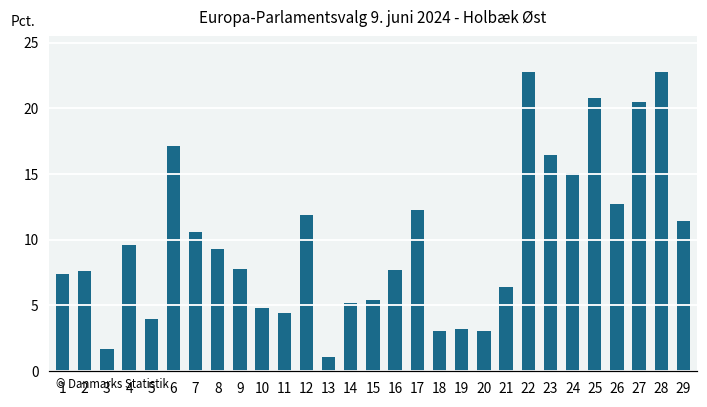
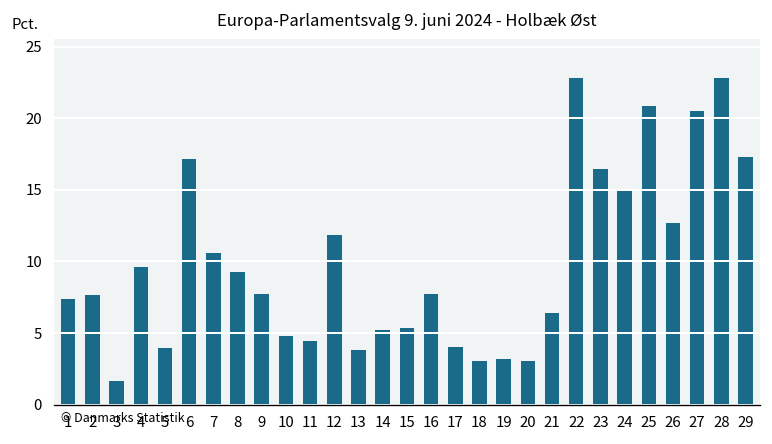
  {
    "1": 7.4,
    "2": 7.6,
    "3": 1.7,
    "4": 9.6,
    "5": 3.9,
    "6": 17.1,
    "7": 10.6,
    "8": 9.3,
    "9": 7.7,
    "10": 4.8,
    "11": 4.4,
    "12": 11.9,
-   "13": 1.1,
+   "13": 3.8,
    "14": 5.2,
    "15": 5.4,
    "16": 7.7,
-   "17": 12.2,
+   "17": 4.0,
    "18": 3.0,
    "19": 3.2,
    "20": 3.0,
    "21": 6.4,
    "22": 22.8,
    "23": 16.5,
    "24": 15.1,
    "25": 20.8,
    "26": 12.7,
    "27": 20.5,
    "28": 22.8,
-   "29": 11.4
+   "29": 17.3
  }
